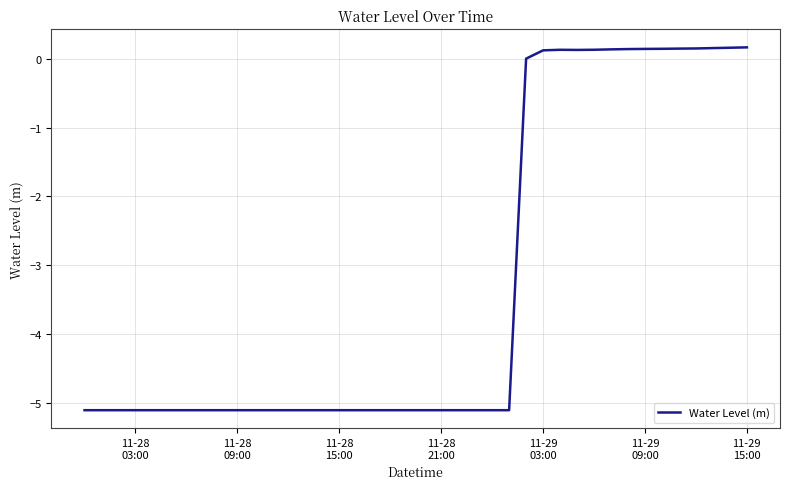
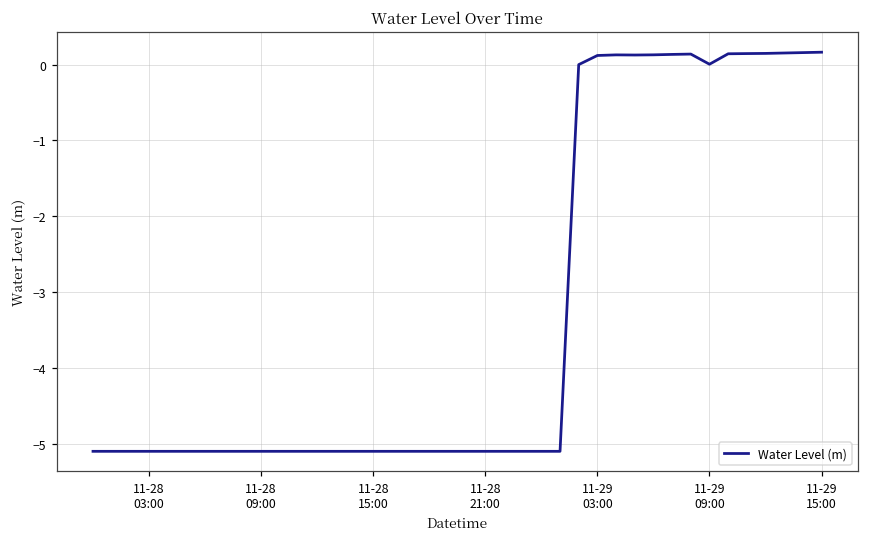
  {
    "11-28 03:00": -5.1,
    "11-28 09:00": -5.1,
    "11-28 15:00": -5.1,
    "11-28 21:00": -5.1,
    "11-29 03:00": 0.1,
-   "11-29 09:00": 0.1,
+   "11-29 09:00": 0.0,
    "11-29 15:00": 0.2
  }
